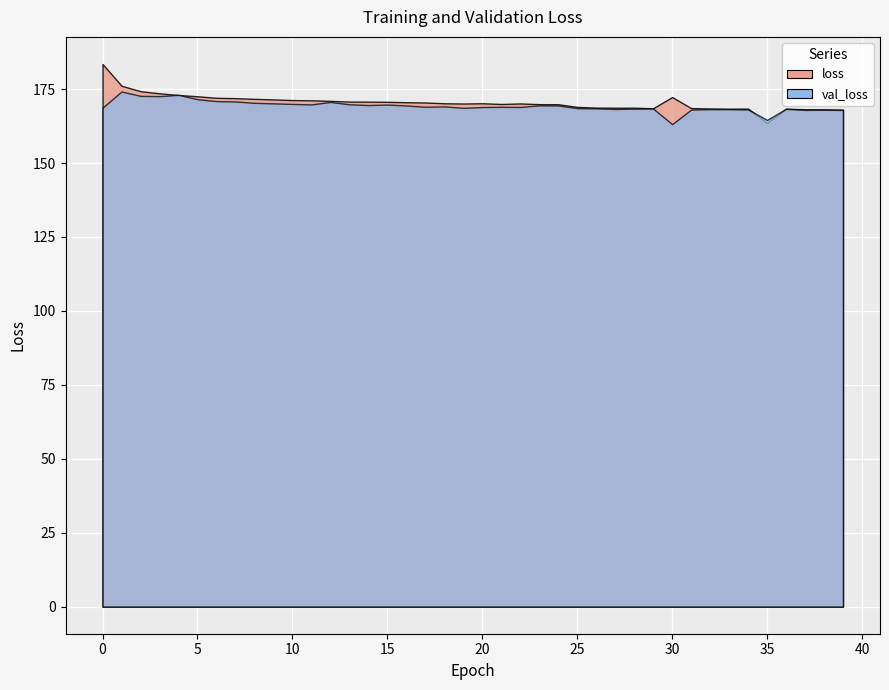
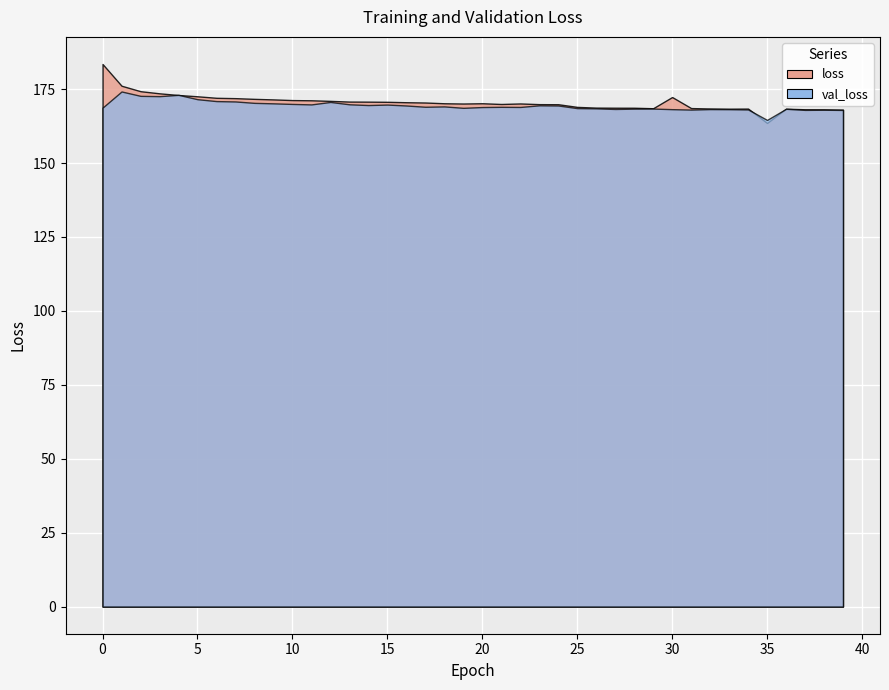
  {
    "loss": {
      "0": 183,
      "5": 173,
      "10": 171,
      "15": 171,
      "20": 170,
      "30": 172,
      "35": 164
    },
    "val_loss": {
      "0": 169,
      "5": 172,
      "10": 170,
      "15": 170,
      "20": 169,
-     "30": 163,
+     "30": 168,
      "35": 165
    }
  }
